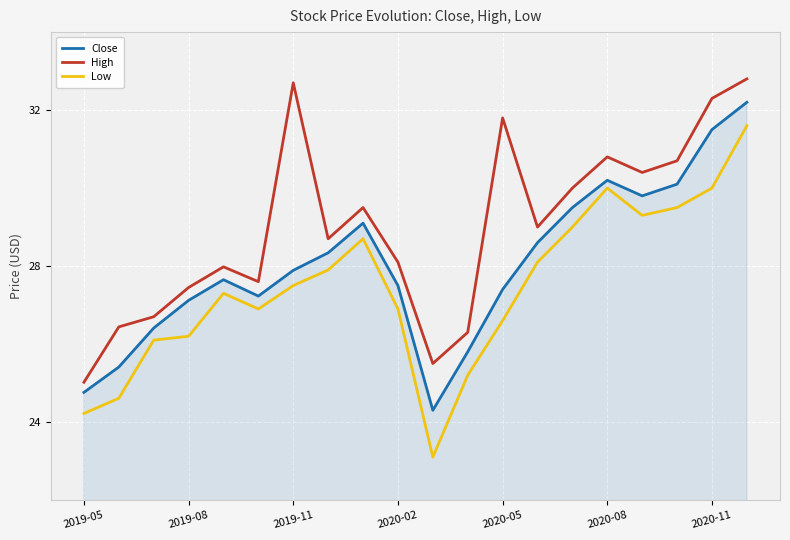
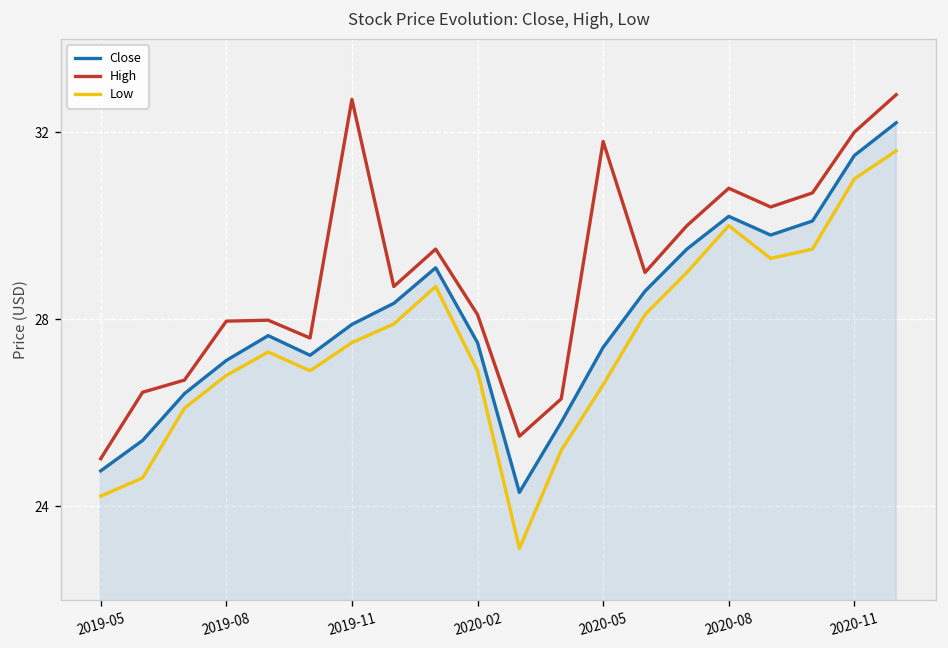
  {
    "Close": {
      "2019-05": 24.8,
      "2019-08": 27.1,
      "2019-11": 27.9,
      "2020-02": 27.5,
      "2020-05": 27.4,
      "2020-08": 30.2,
      "2020-11": 31.5
    },
    "High": {
      "2019-05": 25.0,
-     "2019-08": 27.5,
+     "2019-08": 28.0,
      "2019-11": 32.7,
      "2020-02": 28.1,
      "2020-05": 31.8,
      "2020-08": 30.8,
-     "2020-11": 32.3
+     "2020-11": 32.0
    },
    "Low": {
      "2019-05": 24.2,
-     "2019-08": 26.2,
+     "2019-08": 26.8,
      "2019-11": 27.5,
      "2020-02": 26.9,
      "2020-05": 26.6,
      "2020-08": 30.0,
-     "2020-11": 30
+     "2020-11": 31
    }
  }
